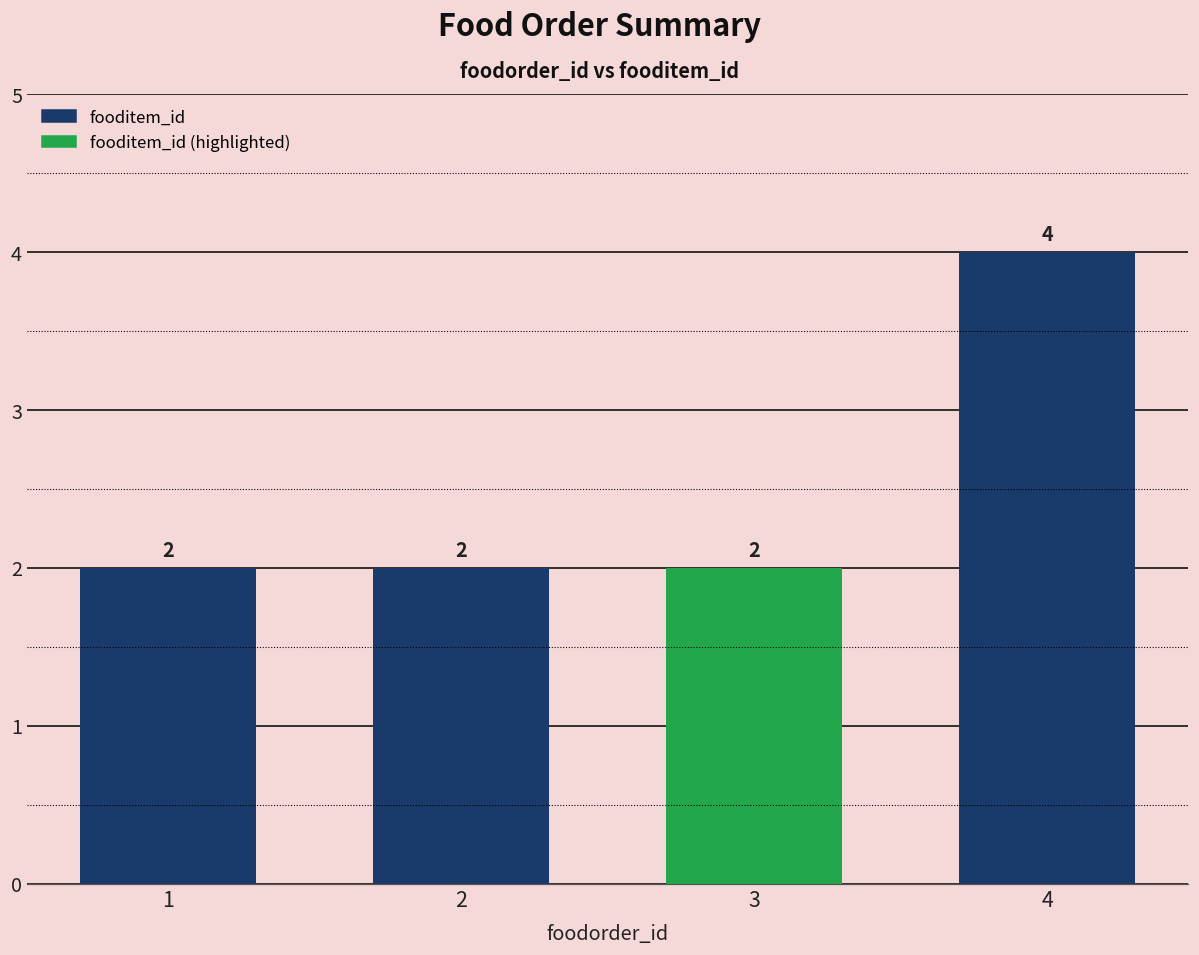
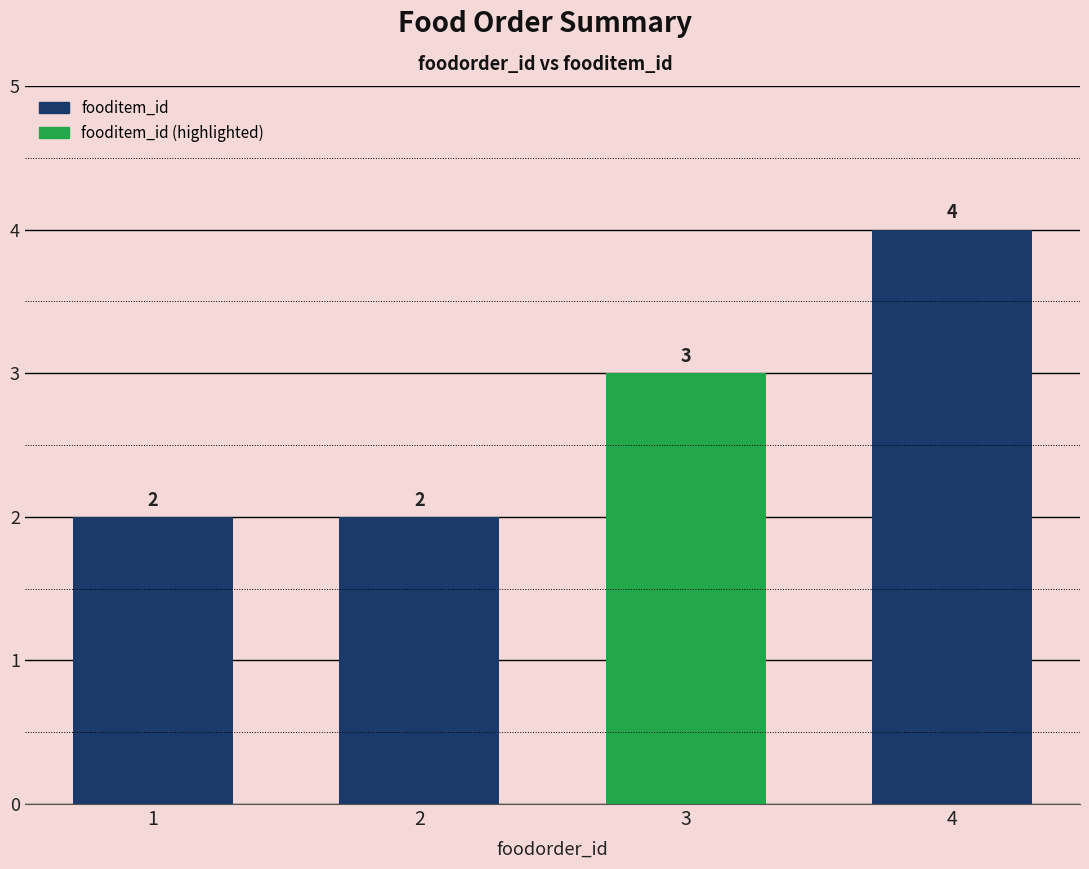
  {
    "1": 2,
    "2": 2,
-   "3": 2,
+   "3": 3,
    "4": 4
  }
